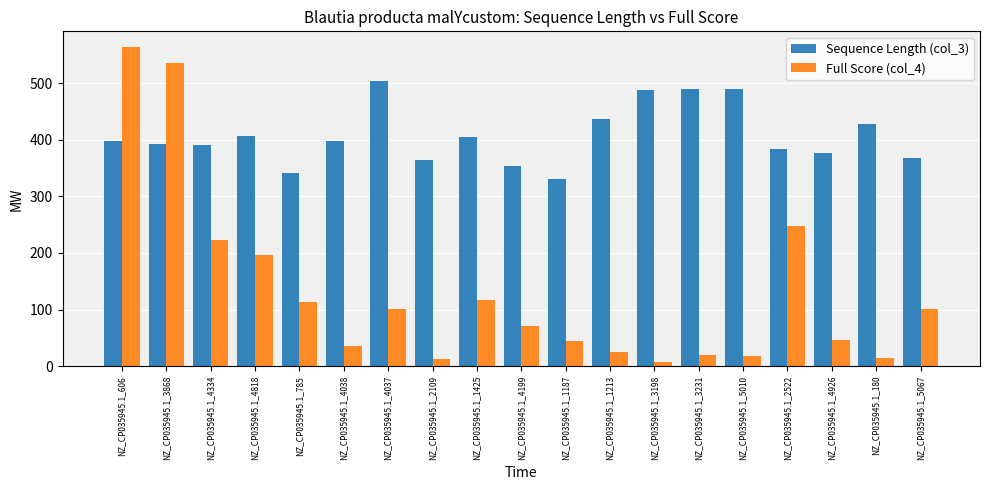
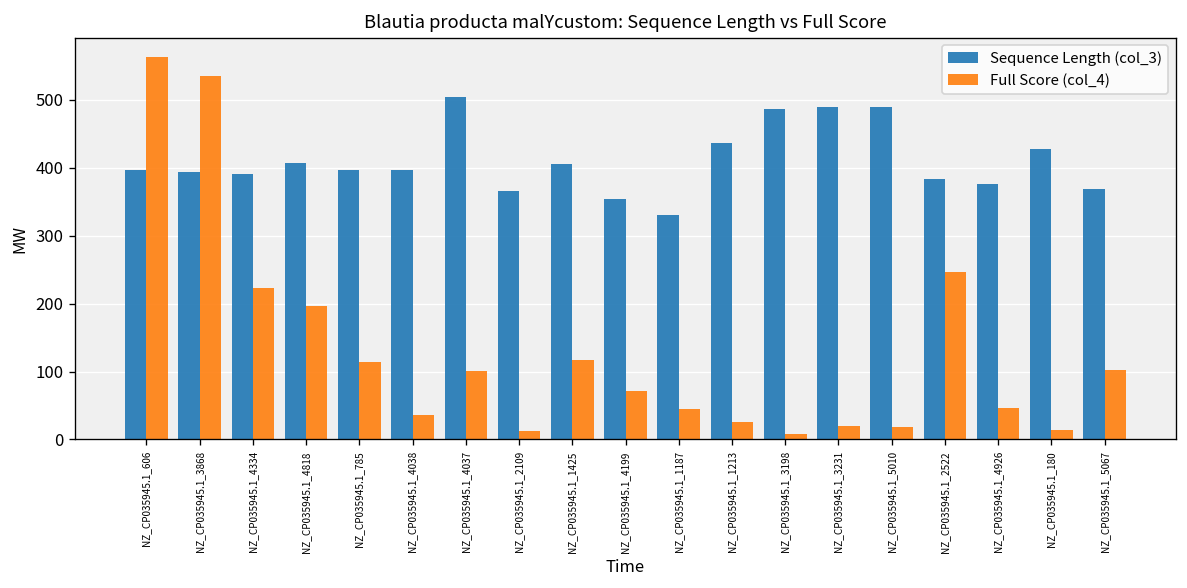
  {
    "Sequence Length (col_3)": {
      "NZ_CP035945.1_606": 400,
      "NZ_CP035945.1_3868": 390,
      "NZ_CP035945.1_4334": 390,
      "NZ_CP035945.1_4818": 410,
-     "NZ_CP035945.1_785": 340,
+     "NZ_CP035945.1_785": 400,
      "NZ_CP035945.1_4038": 400,
      "NZ_CP035945.1_4037": 500,
      "NZ_CP035945.1_2109": 370,
      "NZ_CP035945.1_1425": 410,
      "NZ_CP035945.1_4199": 350,
      "NZ_CP035945.1_1187": 330,
      "NZ_CP035945.1_1213": 440,
      "NZ_CP035945.1_3198": 490,
      "NZ_CP035945.1_3231": 490,
      "NZ_CP035945.1_5010": 490,
      "NZ_CP035945.1_2522": 380,
      "NZ_CP035945.1_4926": 380,
      "NZ_CP035945.1_180": 430,
      "NZ_CP035945.1_5067": 370
    },
    "Full Score (col_4)": {
      "NZ_CP035945.1_606": 560,
      "NZ_CP035945.1_3868": 540,
      "NZ_CP035945.1_4334": 220,
      "NZ_CP035945.1_4818": 200,
      "NZ_CP035945.1_785": 110,
      "NZ_CP035945.1_4038": 40,
      "NZ_CP035945.1_4037": 100,
      "NZ_CP035945.1_2109": 10,
      "NZ_CP035945.1_1425": 120,
      "NZ_CP035945.1_4199": 70,
      "NZ_CP035945.1_1187": 40,
      "NZ_CP035945.1_1213": 30,
      "NZ_CP035945.1_3198": 10,
      "NZ_CP035945.1_3231": 20,
      "NZ_CP035945.1_5010": 20,
      "NZ_CP035945.1_2522": 250,
      "NZ_CP035945.1_4926": 50,
      "NZ_CP035945.1_180": 10,
      "NZ_CP035945.1_5067": 100
    }
  }
